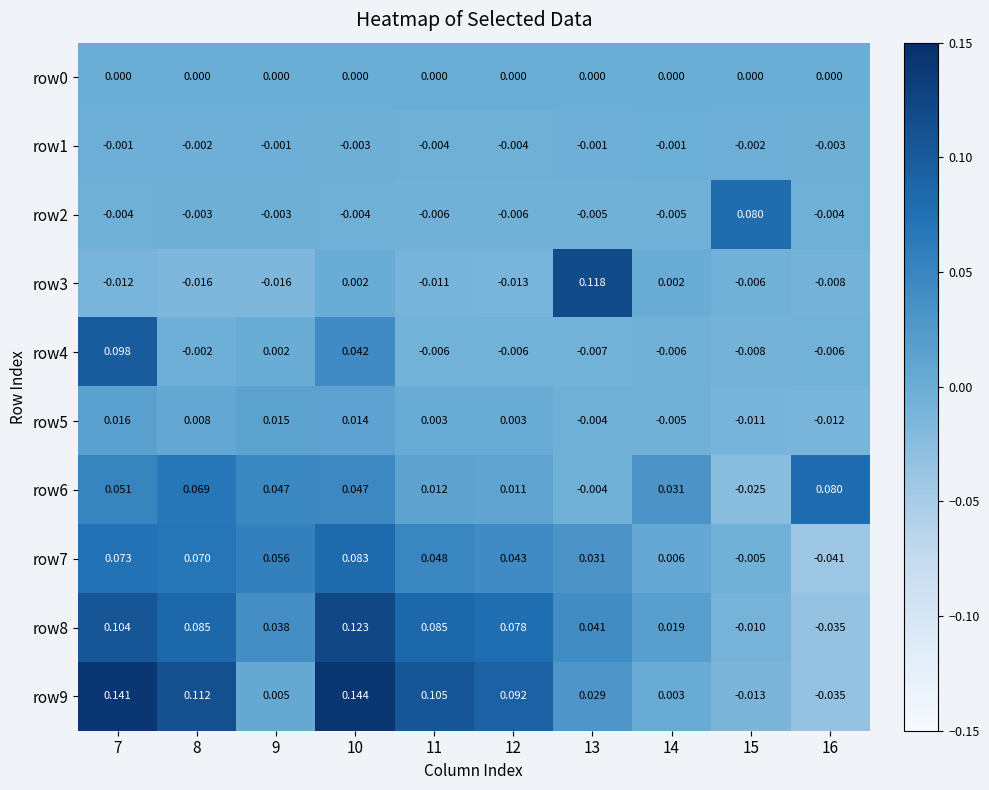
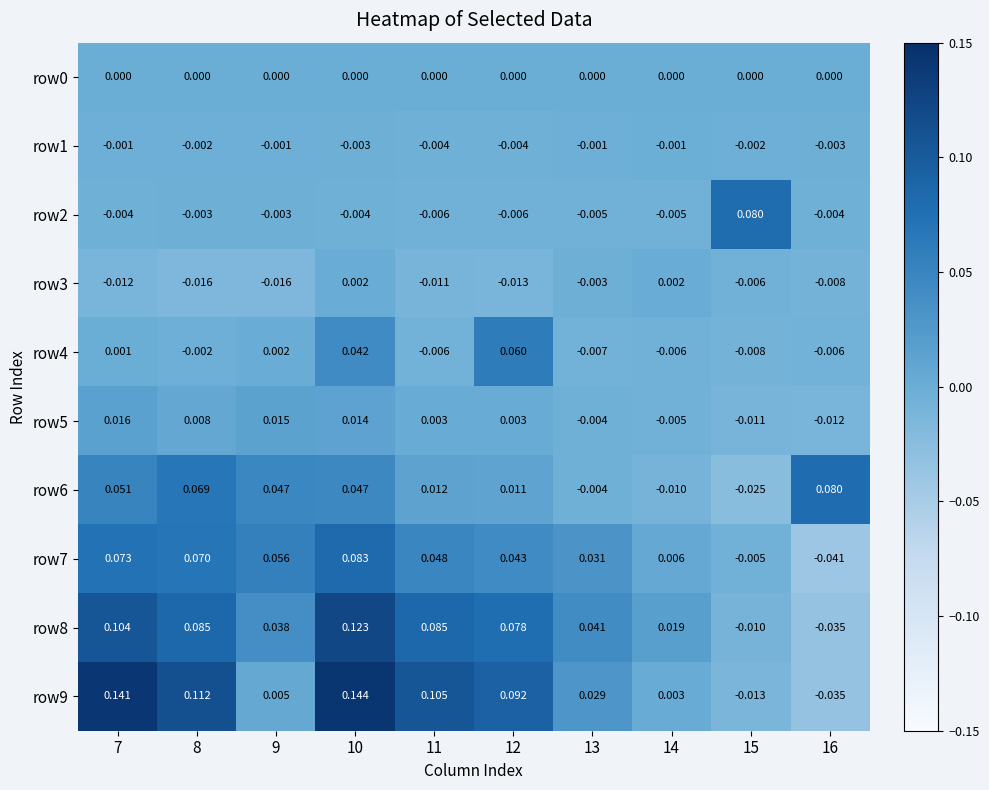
  {
    "row0": {
      "7": 0.000,
      "8": 0.000,
      "9": 0.000,
      "10": 0.000,
      "11": 0.000,
      "12": 0.000,
      "13": 0.000,
      "14": 0.000,
      "15": 0.000,
      "16": 0.000
    },
    "row1": {
      "7": -0.001,
      "8": -0.002,
      "9": -0.001,
      "10": -0.003,
      "11": -0.004,
      "12": -0.004,
      "13": -0.001,
      "14": -0.001,
      "15": -0.002,
      "16": -0.003
    },
    "row2": {
      "7": -0.004,
      "8": -0.003,
      "9": -0.003,
      "10": -0.004,
      "11": -0.006,
      "12": -0.006,
      "13": -0.005,
      "14": -0.005,
      "15": 0.080,
      "16": -0.004
    },
    "row3": {
      "7": -0.012,
      "8": -0.016,
      "9": -0.016,
      "10": 0.002,
      "11": -0.011,
      "12": -0.013,
-     "13": 0.118,
+     "13": -0.003,
      "14": 0.002,
      "15": -0.006,
      "16": -0.008
    },
    "row4": {
-     "7": 0.098,
+     "7": 0.001,
      "8": -0.002,
      "9": 0.002,
      "10": 0.042,
      "11": -0.006,
-     "12": -0.006,
+     "12": 0.060,
      "13": -0.007,
      "14": -0.006,
      "15": -0.008,
      "16": -0.006
    },
    "row5": {
      "7": 0.016,
      "8": 0.008,
      "9": 0.015,
      "10": 0.014,
      "11": 0.003,
      "12": 0.003,
      "13": -0.004,
      "14": -0.005,
      "15": -0.011,
      "16": -0.012
    },
    "row6": {
      "7": 0.051,
      "8": 0.069,
      "9": 0.047,
      "10": 0.047,
      "11": 0.012,
      "12": 0.011,
      "13": -0.004,
-     "14": 0.031,
+     "14": -0.010,
      "15": -0.025,
      "16": 0.080
    },
    "row7": {
      "7": 0.073,
      "8": 0.070,
      "9": 0.056,
      "10": 0.083,
      "11": 0.048,
      "12": 0.043,
      "13": 0.031,
      "14": 0.006,
      "15": -0.005,
      "16": -0.041
    },
    "row8": {
      "7": 0.104,
      "8": 0.085,
      "9": 0.038,
      "10": 0.123,
      "11": 0.085,
      "12": 0.078,
      "13": 0.041,
      "14": 0.019,
      "15": -0.010,
      "16": -0.035
    },
    "row9": {
      "7": 0.141,
      "8": 0.112,
      "9": 0.005,
      "10": 0.144,
      "11": 0.105,
      "12": 0.092,
      "13": 0.029,
      "14": 0.003,
      "15": -0.013,
      "16": -0.035
    }
  }
